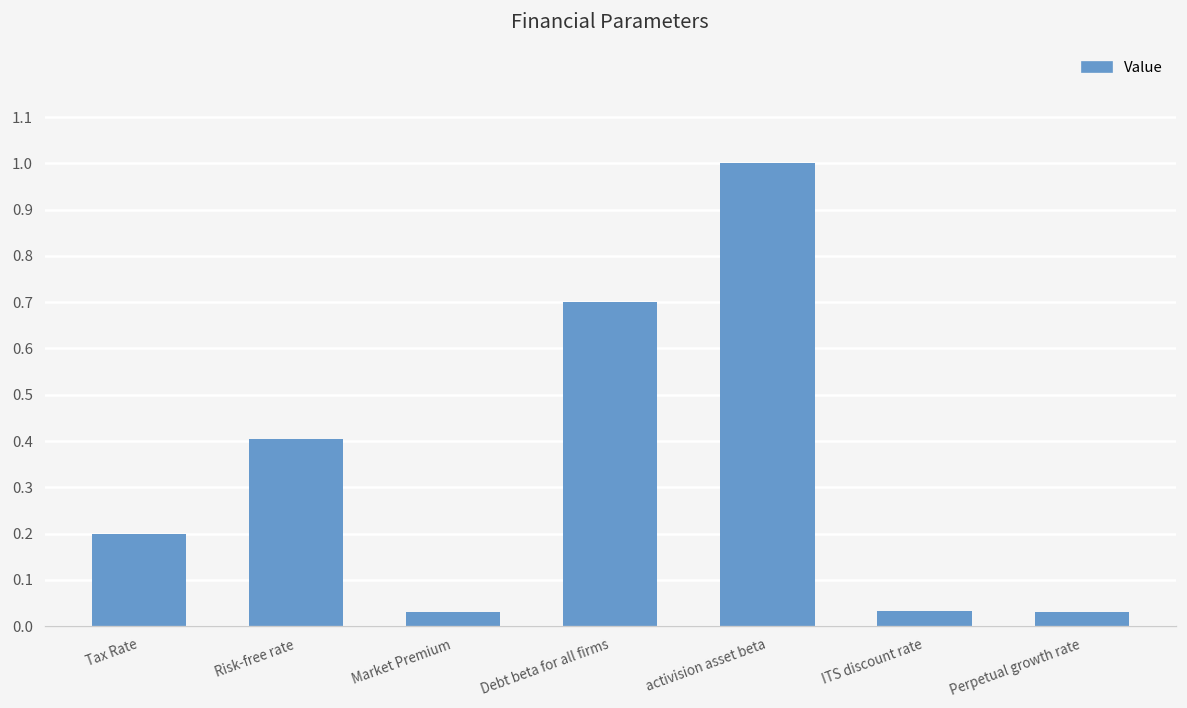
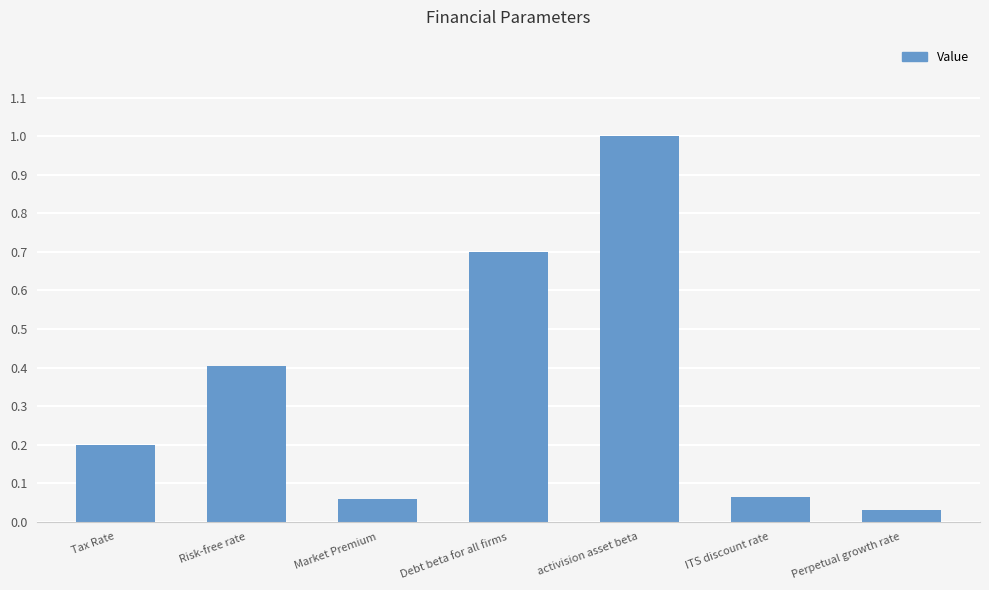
  {
    "Tax Rate": 0.20,
    "Risk-free rate": 0.40,
-   "Market Premium": 0.03,
+   "Market Premium": 0.06,
    "Debt beta for all firms": 0.70,
    "activision asset beta": 1.00,
-   "ITS discount rate": 0.03,
+   "ITS discount rate": 0.07,
    "Perpetual growth rate": 0.03
  }
